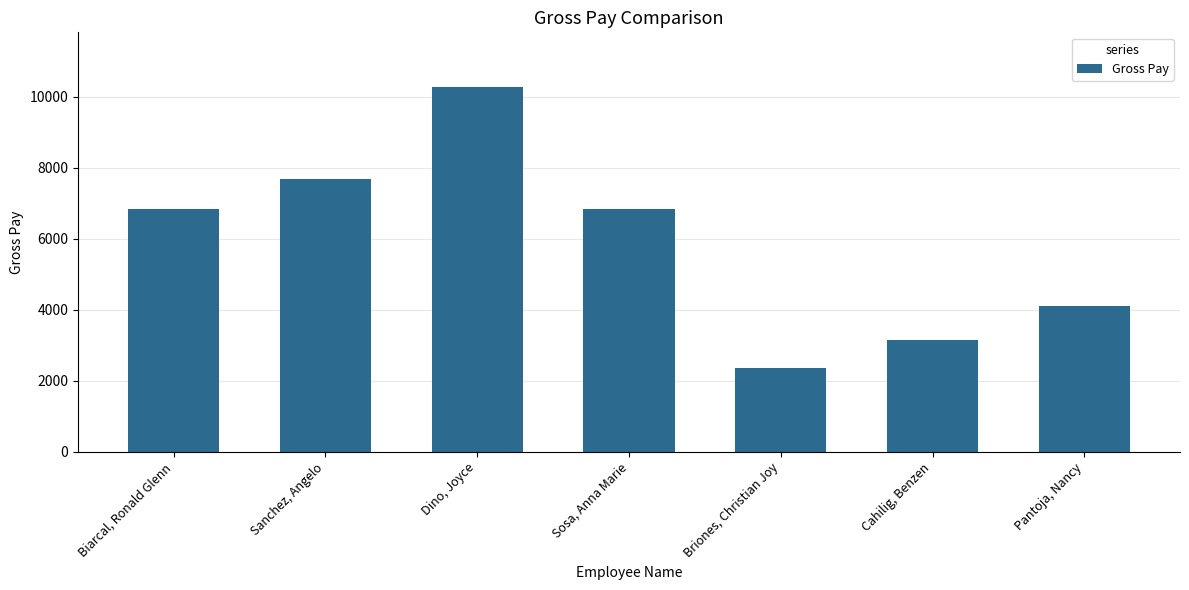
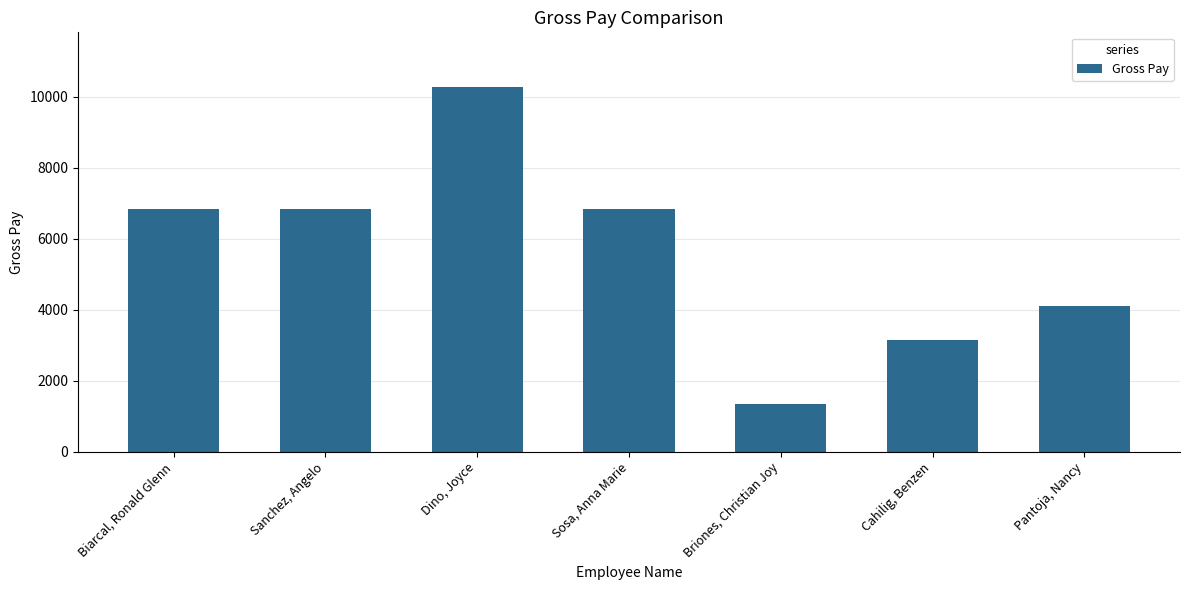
  {
    "Biarcal, Ronald Glenn": 6900,
-   "Sanchez, Angelo": 7700,
+   "Sanchez, Angelo": 6900,
    "Dino, Joyce": 10300,
    "Sosa, Anna Marie": 6900,
-   "Briones, Christian Joy": 2400,
+   "Briones, Christian Joy": 1300,
    "Cahilig, Benzen": 3200,
    "Pantoja, Nancy": 4100
  }
